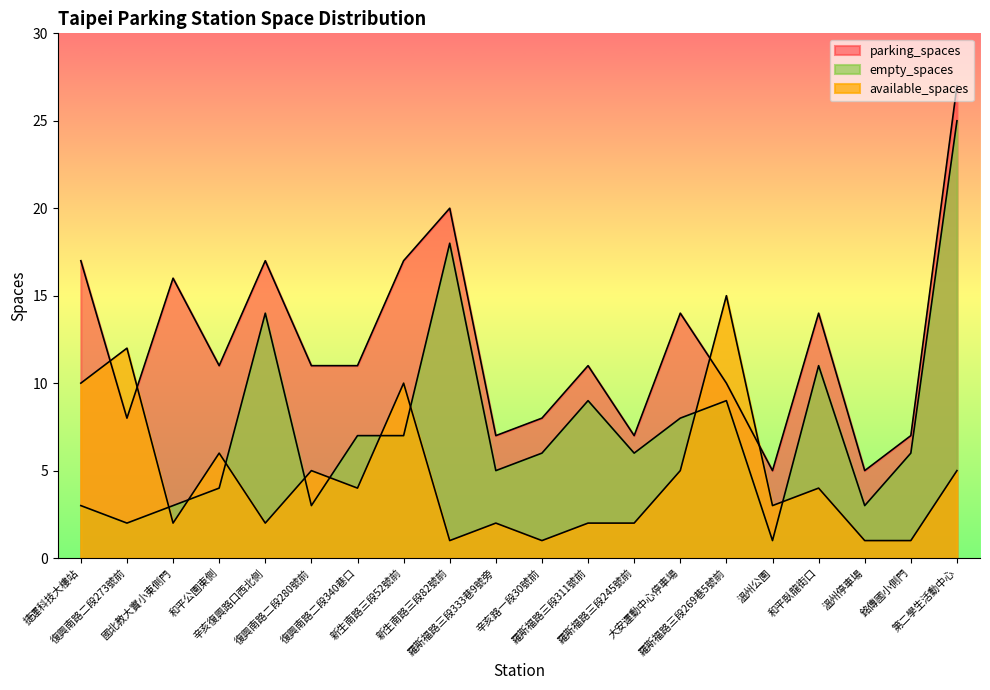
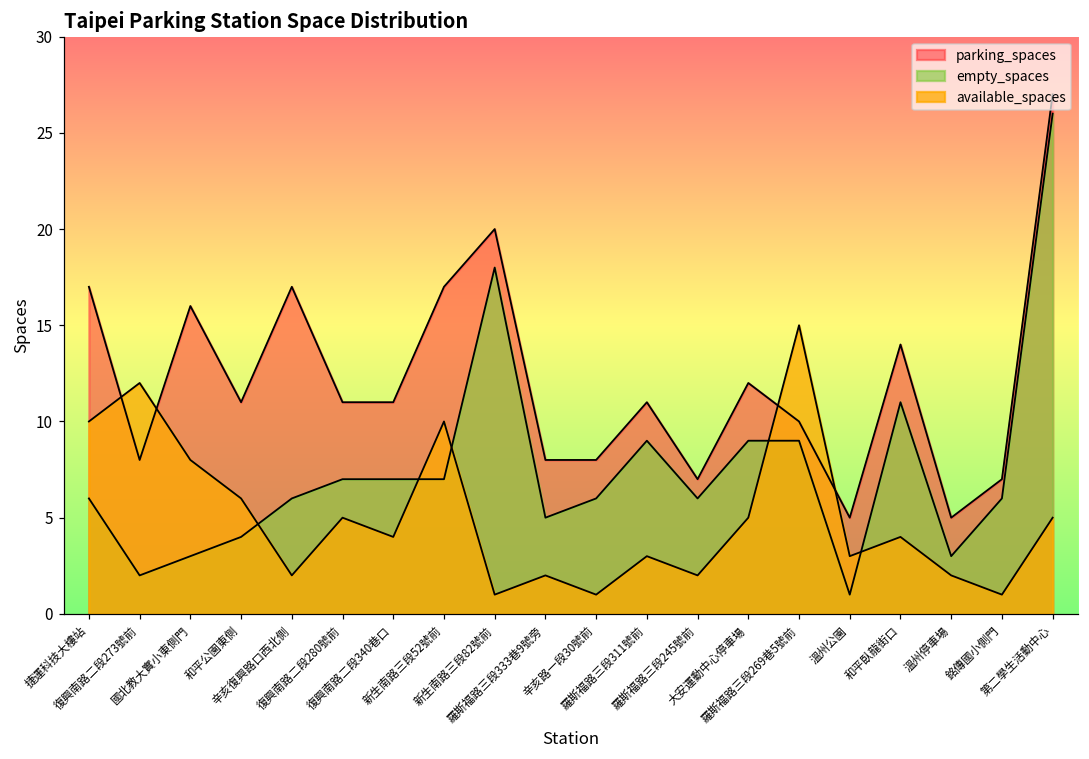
  {
    "parking_spaces": {
      "捷運科技大樓站": 17,
      "復興南路二段273號前": 8,
      "國北教大實小東側門": 16,
      "和平公園東側": 11,
      "辛亥復興路口西北側": 17,
      "復興南路二段280號前": 11,
      "復興南路二段340巷口": 11,
      "新生南路三段52號前": 17,
      "新生南路三段82號前": 20,
-     "羅斯福路三段333巷9號旁": 7,
+     "羅斯福路三段333巷9號旁": 8,
      "辛亥路一段30號前": 8,
      "羅斯福路三段311號前": 11,
      "羅斯福路三段245號前": 7,
-     "大安運動中心停車場": 14,
+     "大安運動中心停車場": 12,
      "羅斯福路三段269巷5號前": 10,
      "溫州公園": 5,
      "和平臥龍街口": 14,
      "溫州停車場": 5,
      "銘傳國小側門": 7
    },
    "empty_spaces": {
-     "捷運科技大樓站": 3,
+     "捷運科技大樓站": 6,
      "復興南路二段273號前": 2,
      "國北教大實小東側門": 3,
      "和平公園東側": 4,
-     "辛亥復興路口西北側": 14,
-     "復興南路二段280號前": 3,
+     "辛亥復興路口西北側": 6,
+     "復興南路二段280號前": 7,
      "復興南路二段340巷口": 7,
      "新生南路三段52號前": 7,
      "新生南路三段82號前": 18,
      "羅斯福路三段333巷9號旁": 5,
      "辛亥路一段30號前": 6,
      "羅斯福路三段311號前": 9,
      "羅斯福路三段245號前": 6,
-     "大安運動中心停車場": 8,
+     "大安運動中心停車場": 9,
      "羅斯福路三段269巷5號前": 9,
      "溫州公園": 1,
      "和平臥龍街口": 11,
      "溫州停車場": 3,
      "銘傳國小側門": 6,
-     "第二學生活動中心": 25
+     "第二學生活動中心": 26
    },
    "available_spaces": {
      "捷運科技大樓站": 10,
      "復興南路二段273號前": 12,
-     "國北教大實小東側門": 2,
+     "國北教大實小東側門": 8,
      "和平公園東側": 6,
      "辛亥復興路口西北側": 2,
      "復興南路二段280號前": 5,
      "復興南路二段340巷口": 4,
      "新生南路三段52號前": 10,
      "新生南路三段82號前": 1,
      "羅斯福路三段333巷9號旁": 2,
      "辛亥路一段30號前": 1,
-     "羅斯福路三段311號前": 2,
+     "羅斯福路三段311號前": 3,
      "羅斯福路三段245號前": 2,
      "大安運動中心停車場": 5,
      "羅斯福路三段269巷5號前": 15,
      "溫州公園": 3,
      "和平臥龍街口": 4,
-     "溫州停車場": 1,
+     "溫州停車場": 2,
      "銘傳國小側門": 1,
      "第二學生活動中心": 5
    }
  }
